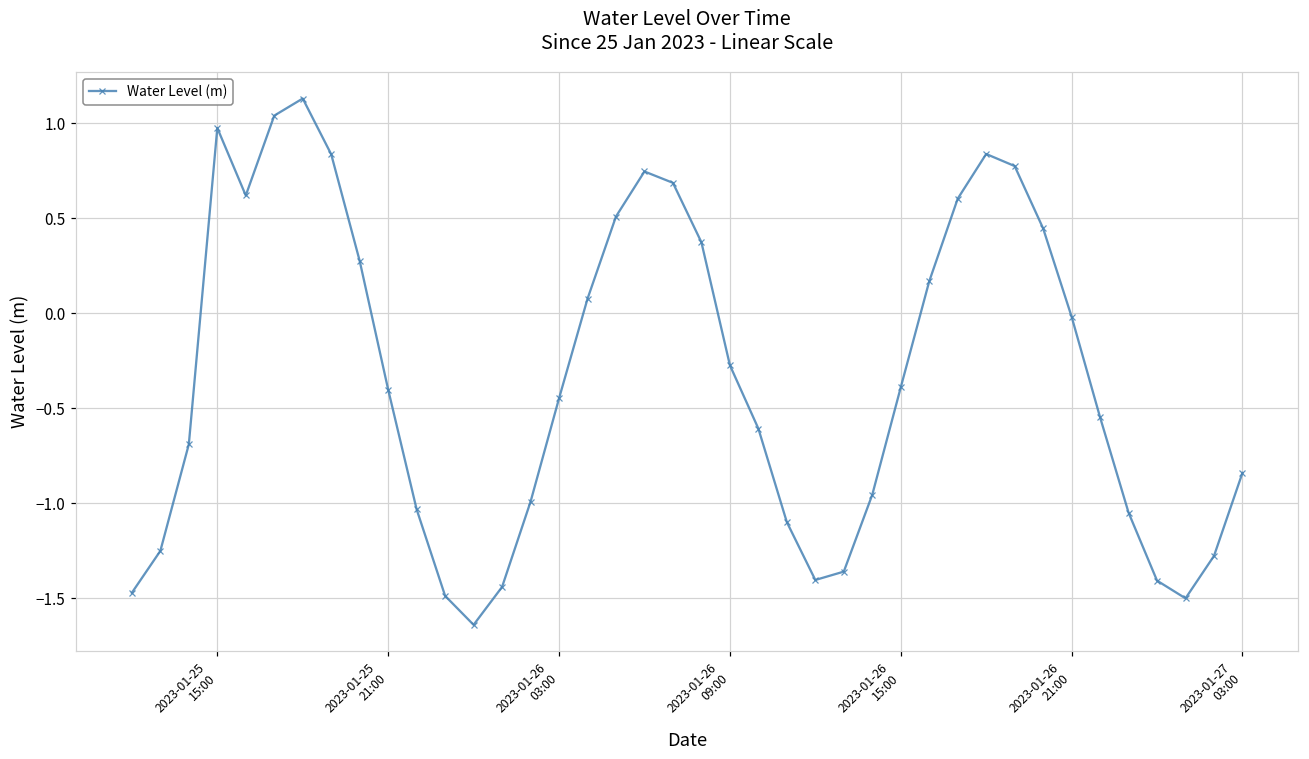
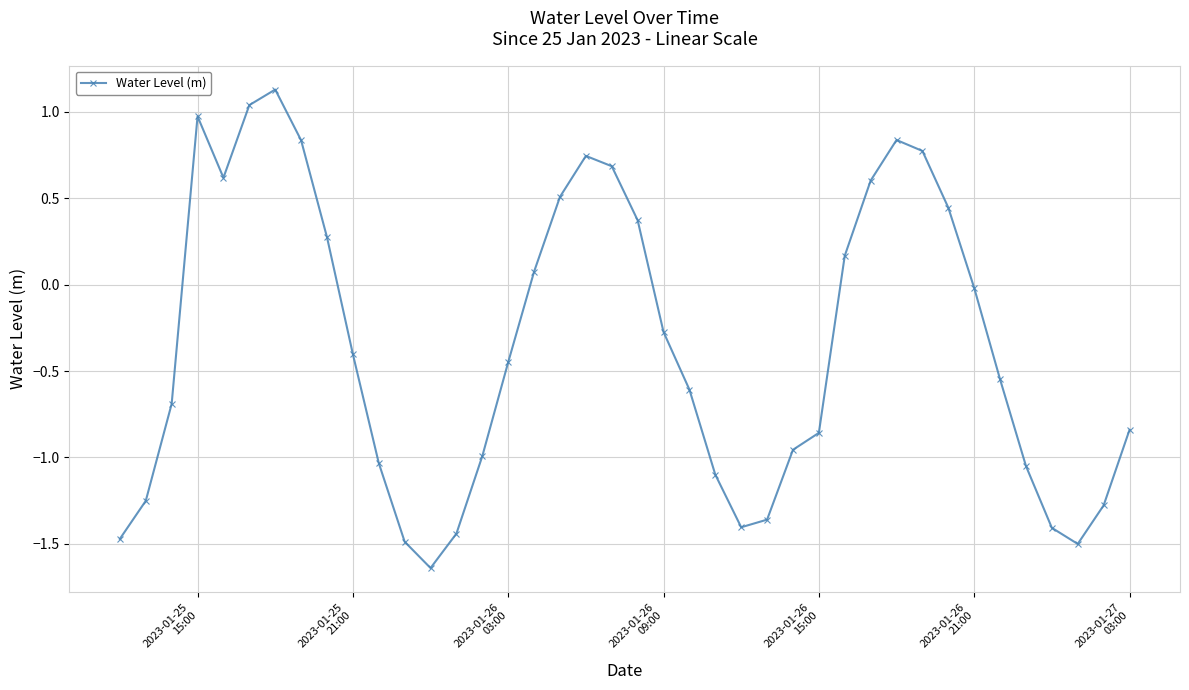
  {
    "2023-01-25 15:00": 0.97,
    "2023-01-25 21:00": -0.40,
    "2023-01-26 03:00": -0.45,
    "2023-01-26 09:00": -0.27,
-   "2023-01-26 15:00": -0.39,
+   "2023-01-26 15:00": -0.86,
    "2023-01-26 21:00": -0.02,
    "2023-01-27 03:00": -0.84
  }
